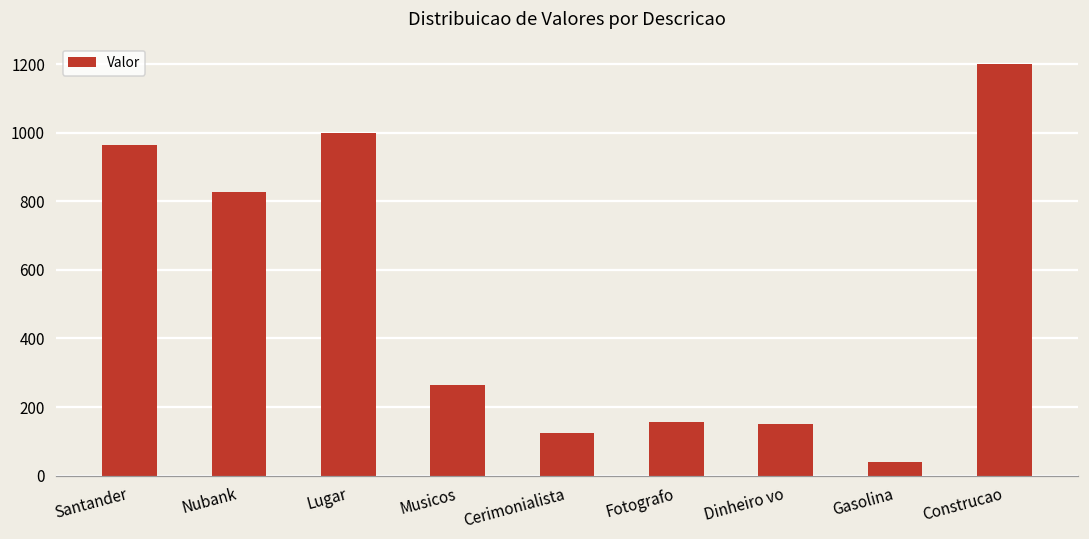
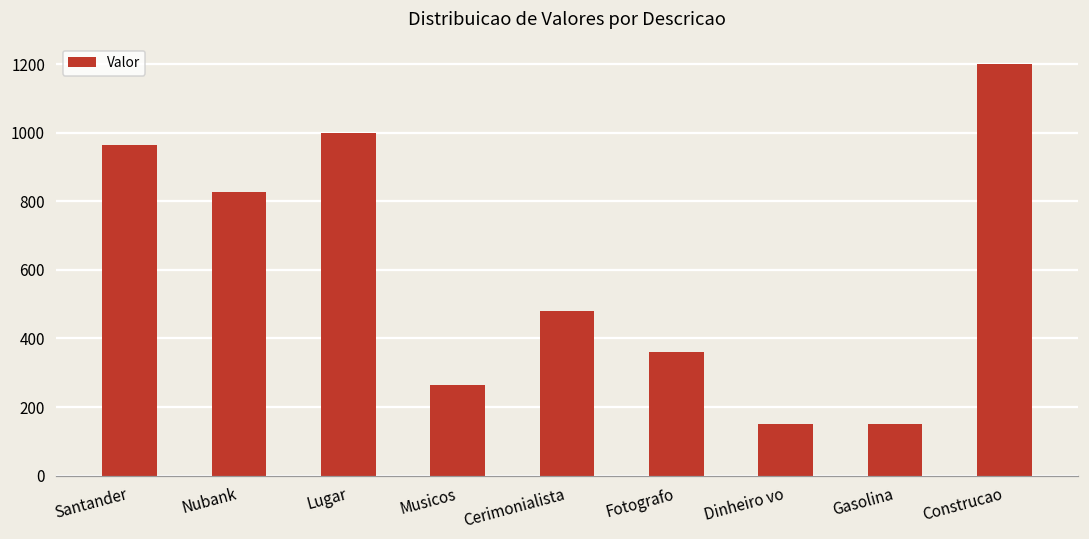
  {
    "Santander": 970,
    "Nubank": 830,
    "Lugar": 1000,
    "Musicos": 270,
-   "Cerimonialista": 120,
-   "Fotografo": 160,
+   "Cerimonialista": 480,
+   "Fotografo": 360,
    "Dinheiro vo": 150,
-   "Gasolina": 40,
+   "Gasolina": 150,
    "Construcao": 1200
  }
